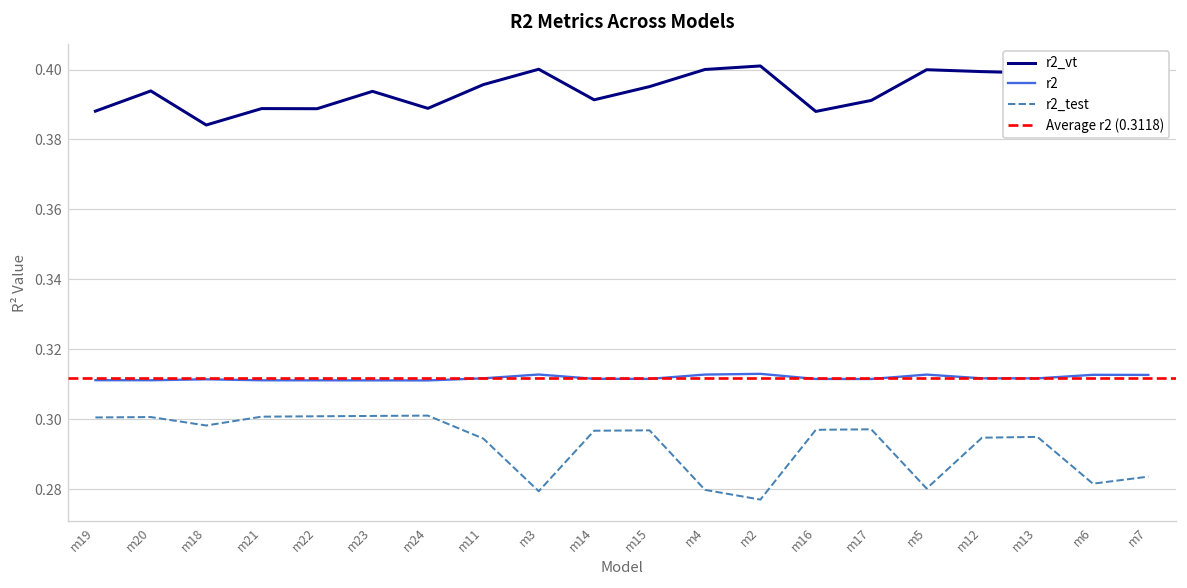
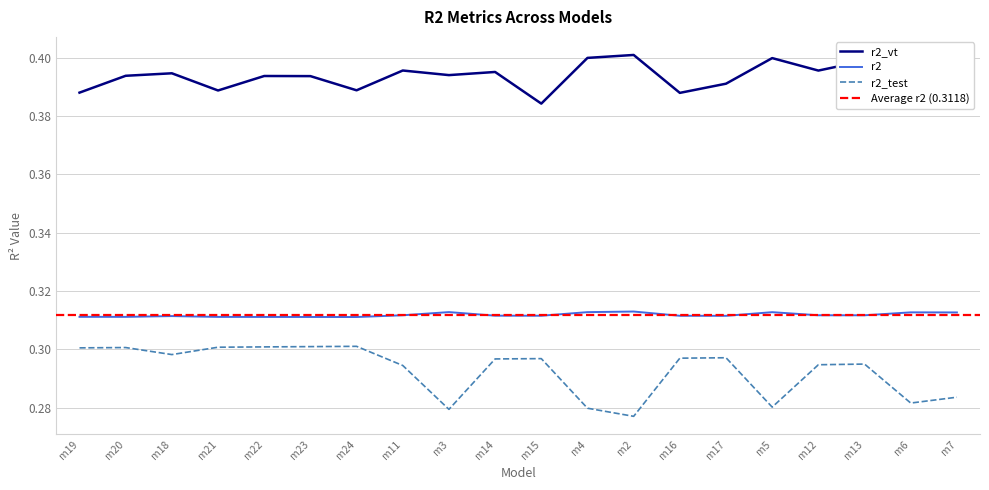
  {
    "r2_vt": {
      "m19": 0.388,
      "m20": 0.394,
-     "m18": 0.384,
+     "m18": 0.395,
      "m21": 0.389,
-     "m22": 0.389,
+     "m22": 0.394,
      "m23": 0.394,
      "m24": 0.389,
      "m11": 0.396,
-     "m3": 0.400,
-     "m14": 0.391,
-     "m15": 0.395,
+     "m3": 0.394,
+     "m14": 0.395,
+     "m15": 0.384,
      "m4": 0.400,
      "m2": 0.401,
      "m16": 0.388,
      "m17": 0.391,
      "m5": 0.400,
-     "m12": 0.399
+     "m12": 0.396
    }
  }
